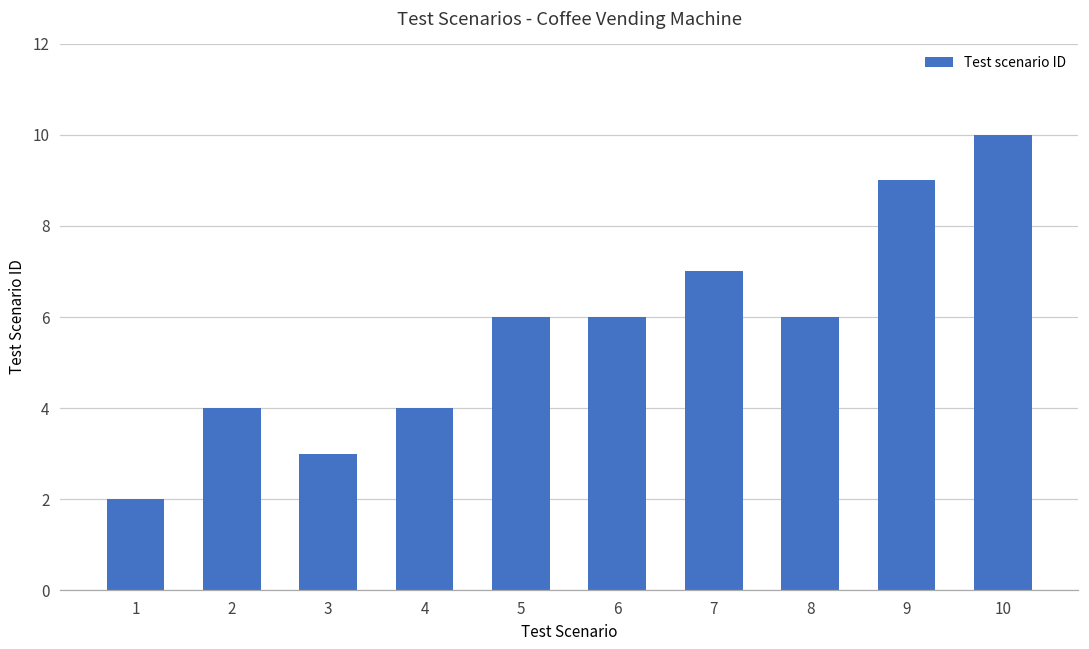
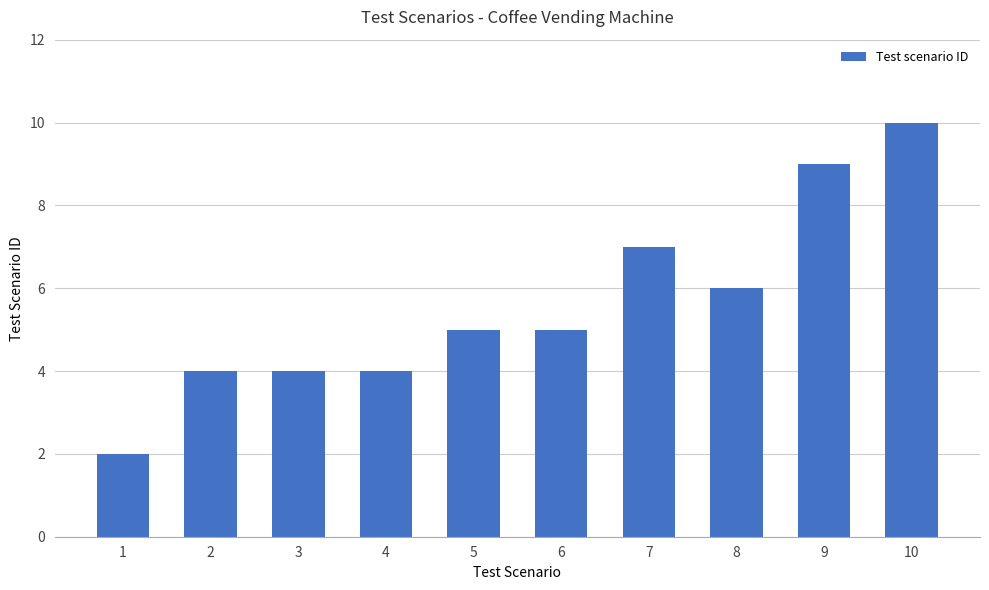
  {
    "1": 2,
    "2": 4,
-   "3": 3,
+   "3": 4,
    "4": 4,
-   "5": 6,
-   "6": 6,
+   "5": 5,
+   "6": 5,
    "7": 7,
    "8": 6,
    "9": 9,
    "10": 10
  }
